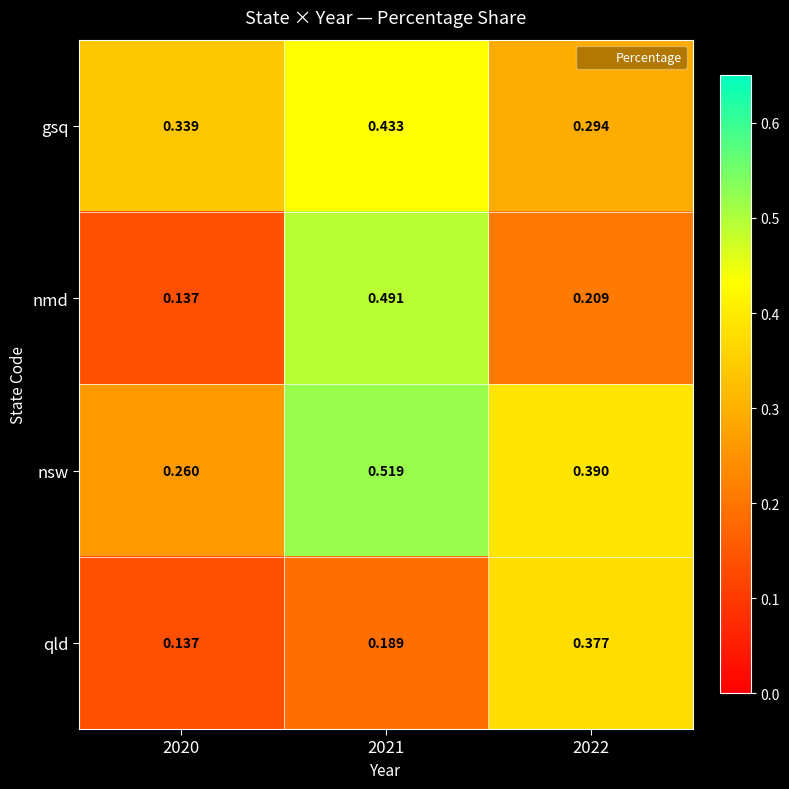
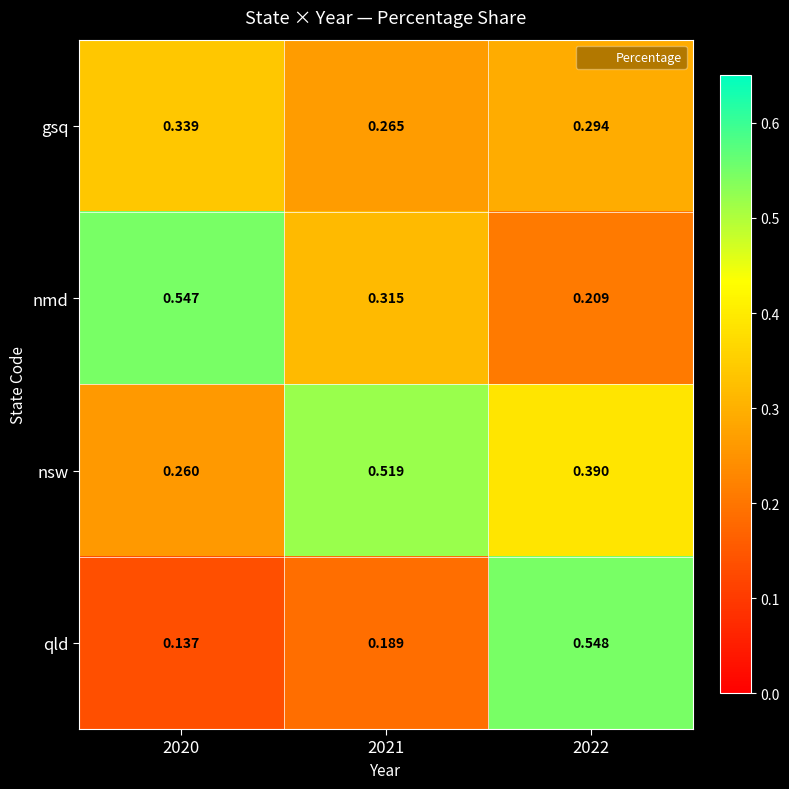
  {
    "gsq": {
      "2020": 0.339,
-     "2021": 0.433,
+     "2021": 0.265,
      "2022": 0.294
    },
    "nmd": {
-     "2020": 0.137,
-     "2021": 0.491,
+     "2020": 0.547,
+     "2021": 0.315,
      "2022": 0.209
    },
    "nsw": {
      "2020": 0.260,
      "2021": 0.519,
      "2022": 0.390
    },
    "qld": {
      "2020": 0.137,
      "2021": 0.189,
-     "2022": 0.377
+     "2022": 0.548
    }
  }
